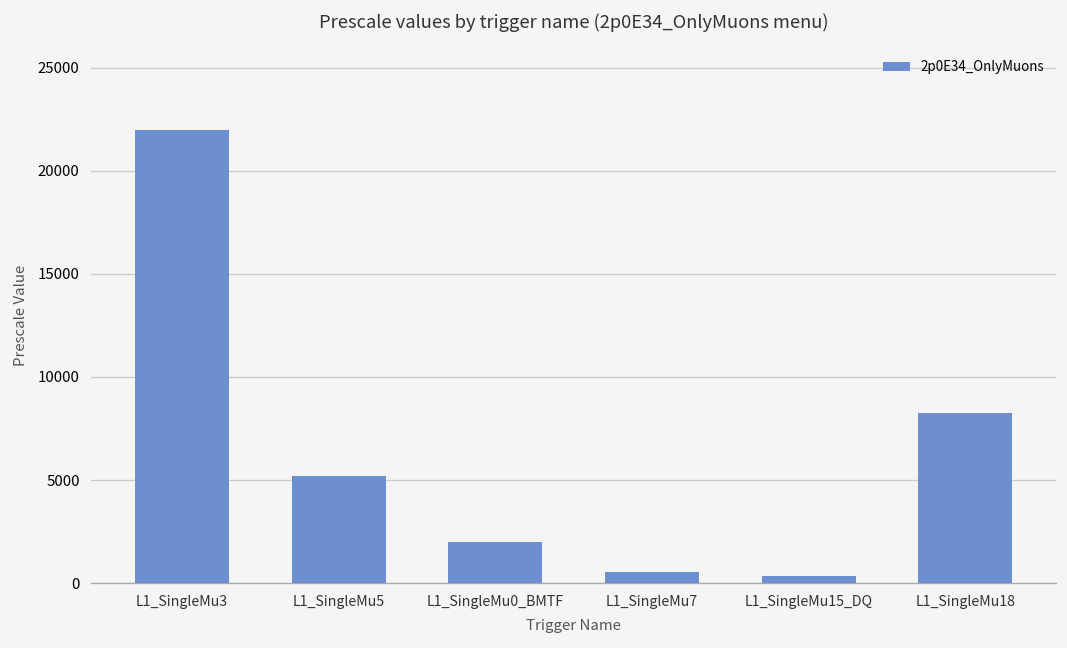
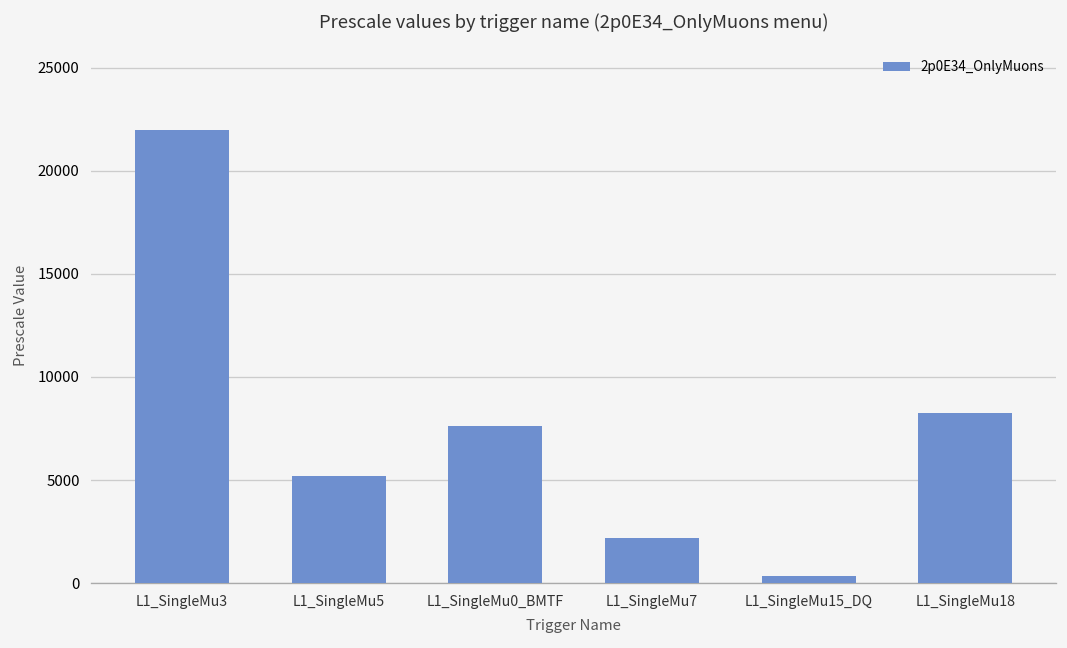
  {
    "L1_SingleMu3": 22000,
    "L1_SingleMu5": 5200,
-   "L1_SingleMu0_BMTF": 2000,
-   "L1_SingleMu7": 500,
+   "L1_SingleMu0_BMTF": 7600,
+   "L1_SingleMu7": 2200,
    "L1_SingleMu15_DQ": 300,
    "L1_SingleMu18": 8200
  }
